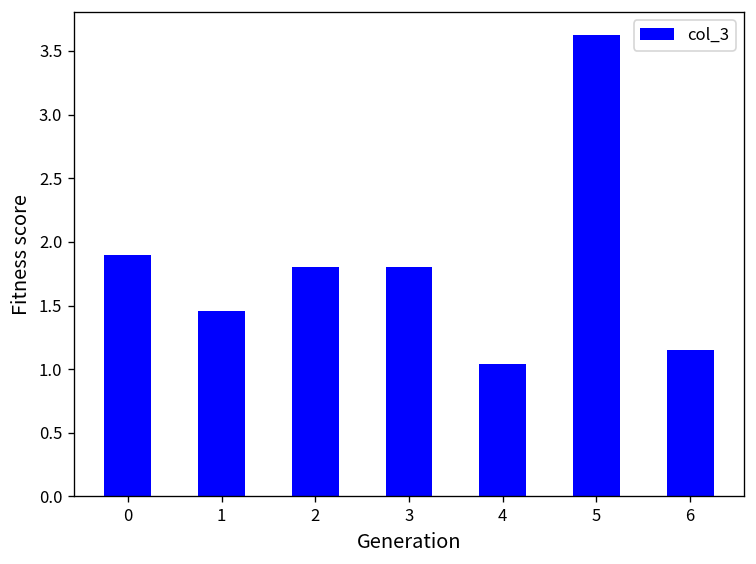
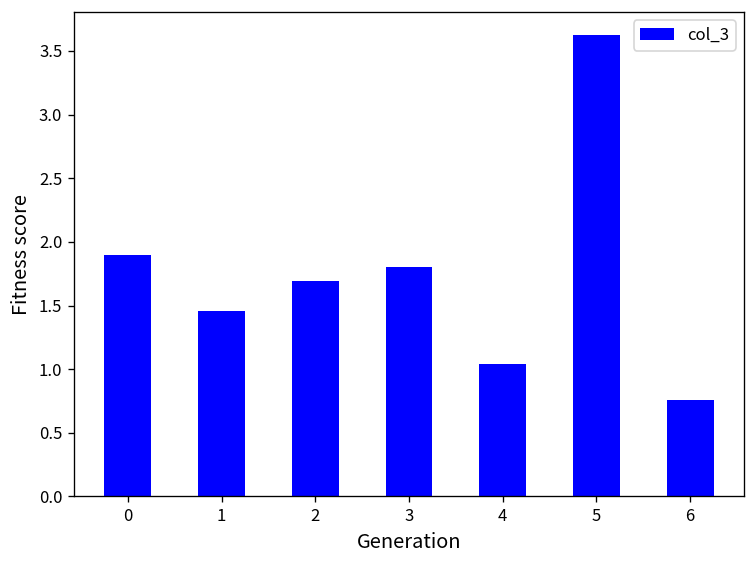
  {
    "0": 1.90,
    "1": 1.46,
-   "2": 1.80,
+   "2": 1.69,
    "3": 1.80,
    "4": 1.04,
    "5": 3.62,
-   "6": 1.15
+   "6": 0.76
  }
